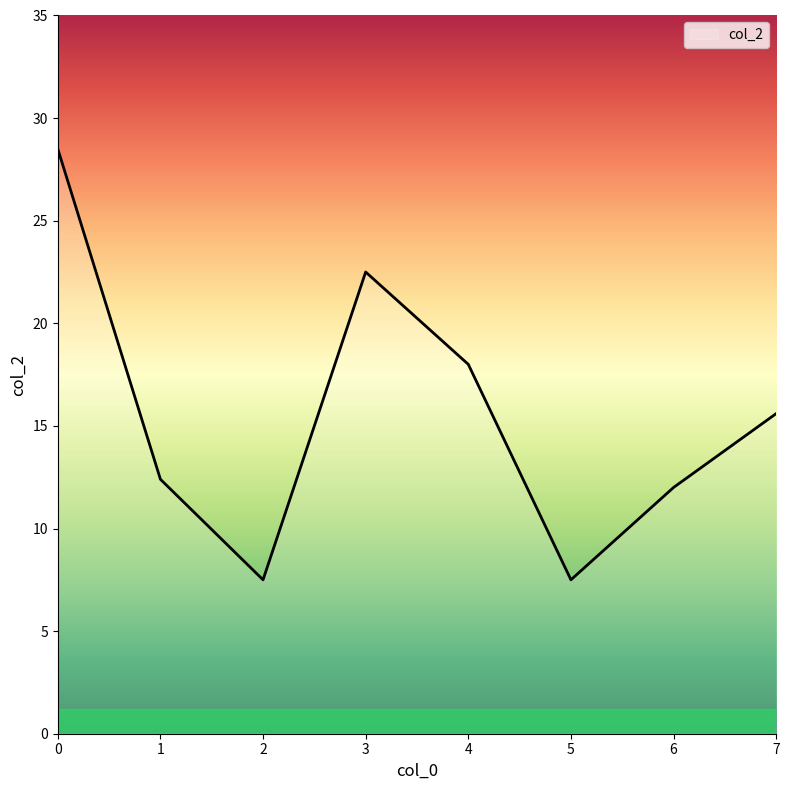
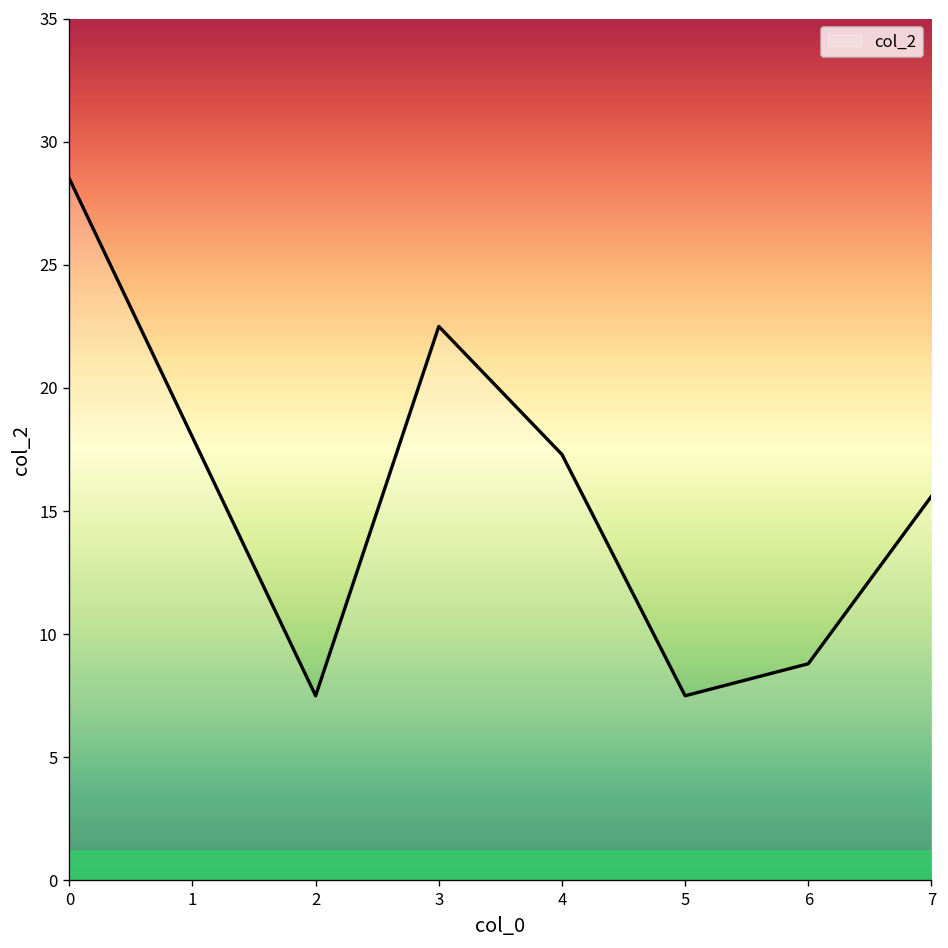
  {
    "0": 28.5,
-   "1": 12.4,
+   "1": 18.0,
    "2": 7.5,
    "3": 22.5,
-   "4": 18.0,
+   "4": 17.3,
    "5": 7.5,
-   "6": 12.0,
+   "6": 8.8,
    "7": 15.6
  }
